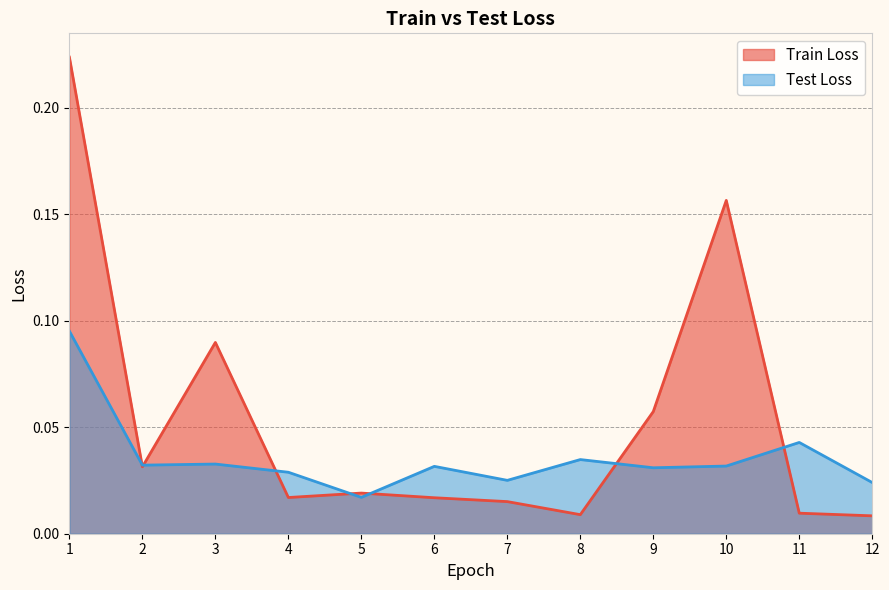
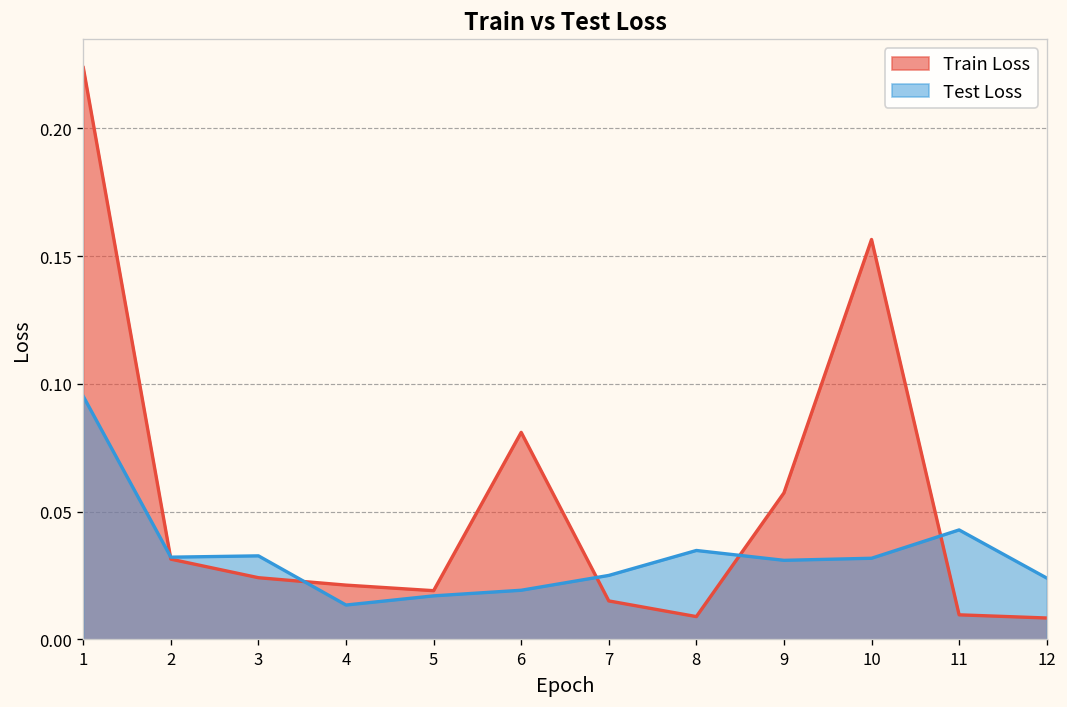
  {
    "Train Loss": {
      "1": 0.224,
-     "3": 0.090,
-     "4": 0.017,
+     "3": 0.024,
+     "4": 0.021,
      "5": 0.019,
-     "6": 0.017,
+     "6": 0.081,
      "7": 0.015,
      "8": 0.009,
      "9": 0.057,
      "10": 0.156,
      "11": 0.010,
      "12": 0.008
    },
    "Test Loss": {
      "1": 0.095,
      "3": 0.033,
-     "4": 0.029,
+     "4": 0.013,
      "5": 0.017,
-     "6": 0.032,
+     "6": 0.019,
      "7": 0.025,
      "8": 0.035,
      "9": 0.031,
      "10": 0.032,
      "11": 0.043,
      "12": 0.024
    }
  }
